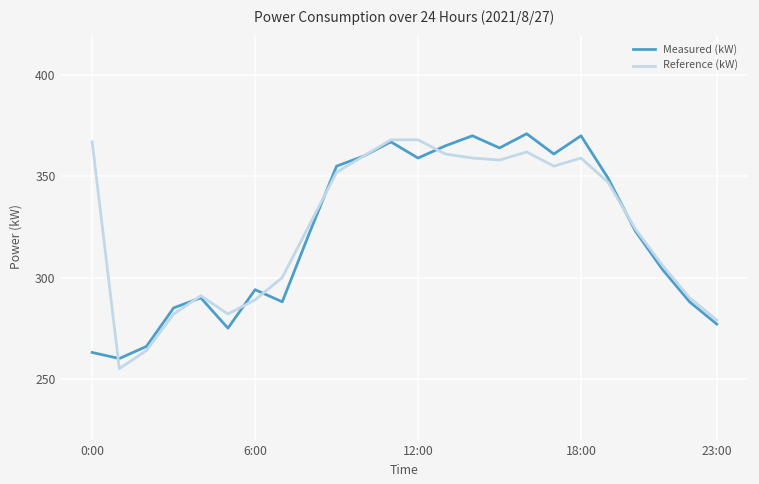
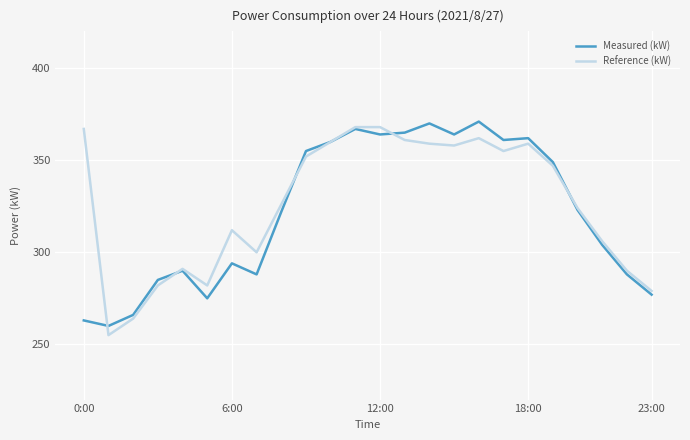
  {
    "Measured (kW)": {
      "0:00": 263,
      "6:00": 294,
-     "12:00": 359,
-     "18:00": 370,
+     "12:00": 364,
+     "18:00": 362,
      "23:00": 277
    },
    "Reference (kW)": {
      "0:00": 367,
-     "6:00": 289,
+     "6:00": 312,
      "12:00": 368,
      "18:00": 359,
      "23:00": 279
    }
  }
